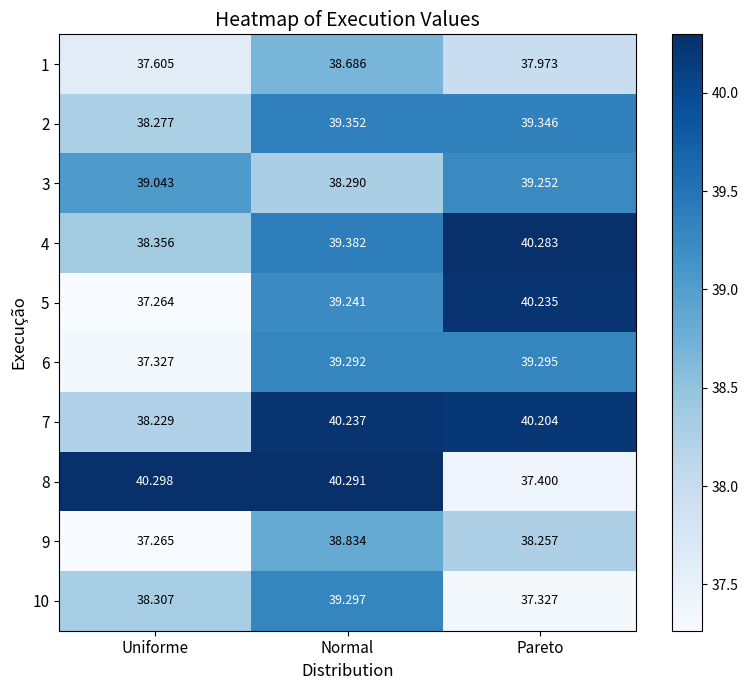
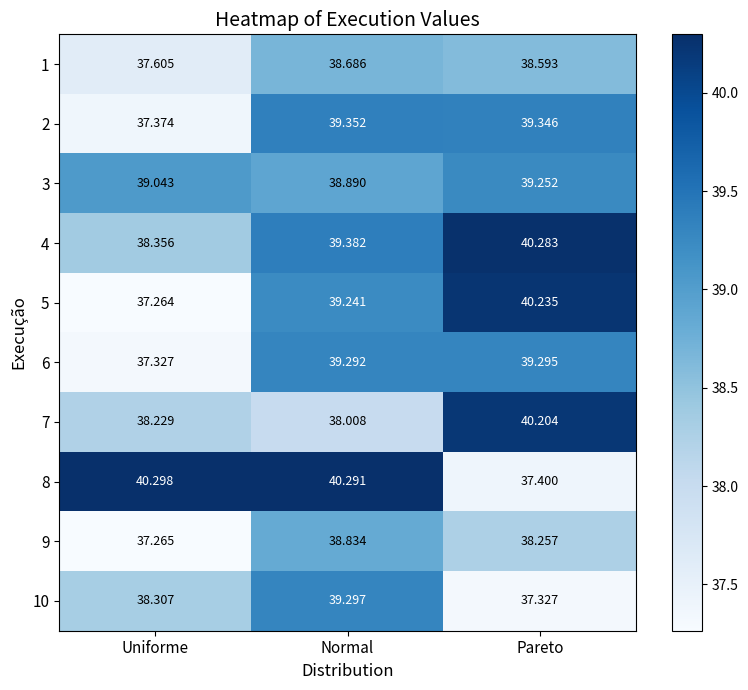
  {
    "1": {
      "Uniforme": 37.605,
      "Normal": 38.686,
-     "Pareto": 37.973
+     "Pareto": 38.593
    },
    "2": {
-     "Uniforme": 38.277,
+     "Uniforme": 37.374,
      "Normal": 39.352,
      "Pareto": 39.346
    },
    "3": {
      "Uniforme": 39.043,
-     "Normal": 38.290,
+     "Normal": 38.890,
      "Pareto": 39.252
    },
    "4": {
      "Uniforme": 38.356,
      "Normal": 39.382,
      "Pareto": 40.283
    },
    "5": {
      "Uniforme": 37.264,
      "Normal": 39.241,
      "Pareto": 40.235
    },
    "6": {
      "Uniforme": 37.327,
      "Normal": 39.292,
      "Pareto": 39.295
    },
    "7": {
      "Uniforme": 38.229,
-     "Normal": 40.237,
+     "Normal": 38.008,
      "Pareto": 40.204
    },
    "8": {
      "Uniforme": 40.298,
      "Normal": 40.291,
      "Pareto": 37.400
    },
    "9": {
      "Uniforme": 37.265,
      "Normal": 38.834,
      "Pareto": 38.257
    },
    "10": {
      "Uniforme": 38.307,
      "Normal": 39.297,
      "Pareto": 37.327
    }
  }
